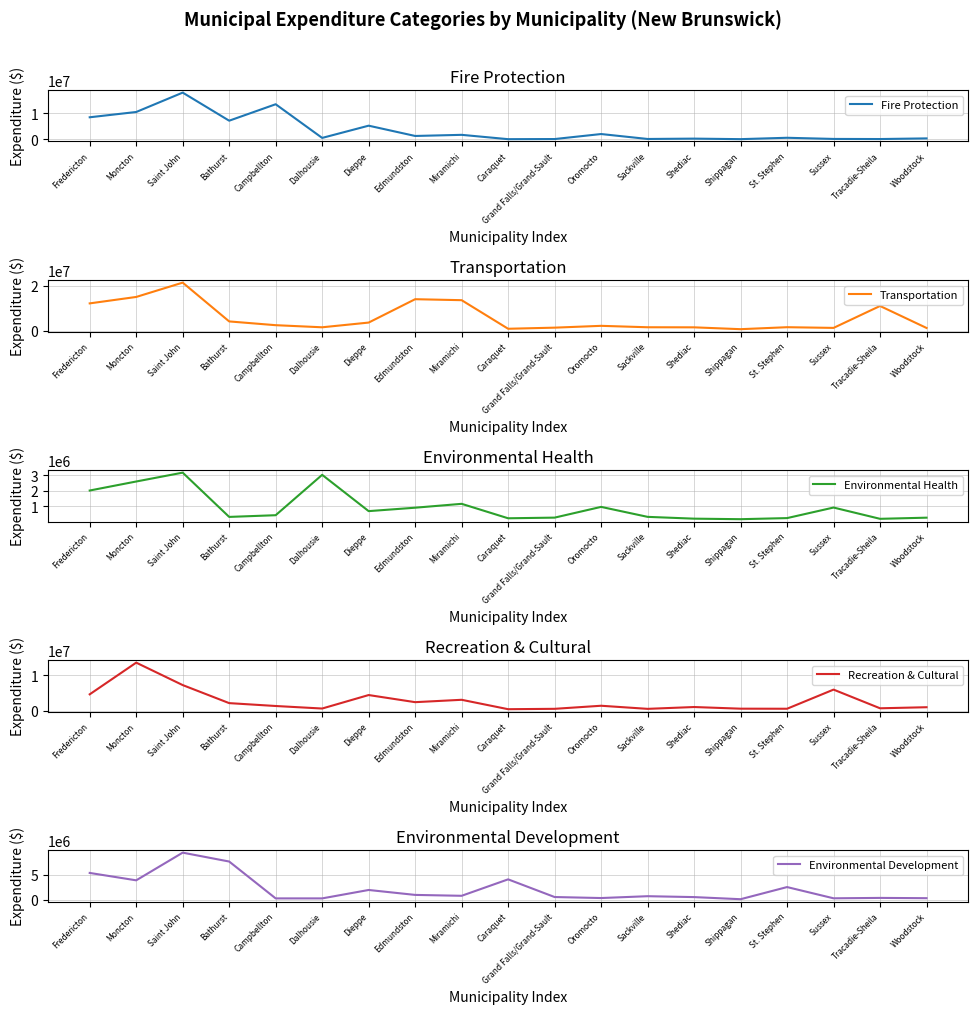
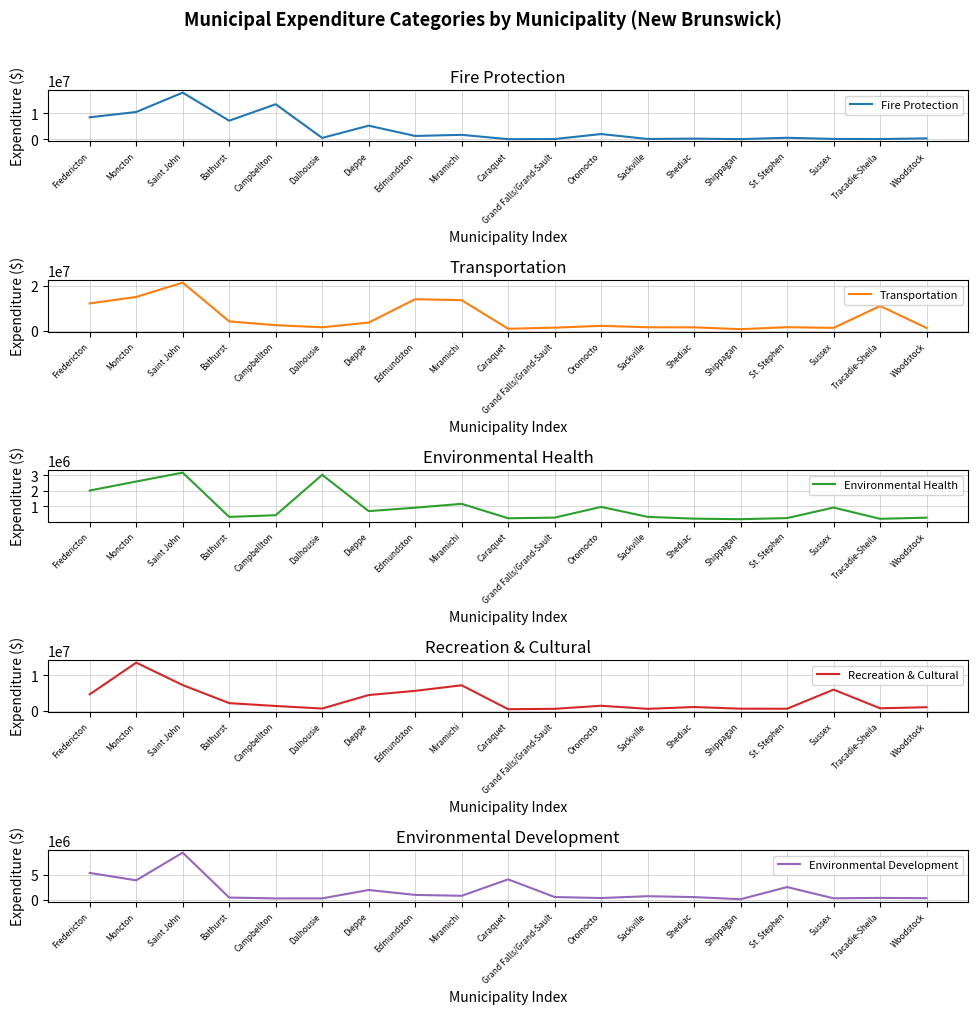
  {
    "Fire Protection": {
      "Fredericton": 8000000,
      "Moncton": 10000000,
      "Saint John": 18000000,
      "Bathurst": 7000000,
      "Campbellton": 13000000,
      "Dalhousie": 1000000,
      "Dieppe": 5000000,
      "Edmundston": 1000000,
      "Miramichi": 2000000,
      "Caraquet": 0,
      "Grand Falls/Grand-Sault": 0,
      "Oromocto": 2000000,
      "Sackville": 0,
      "Shediac": 0,
      "Shippagan": 0,
      "St. Stephen": 1000000,
      "Sussex": 0,
      "Tracadie-Sheila": 0,
      "Woodstock": 0
    },
    "Transportation": {
      "Fredericton": 12000000,
      "Moncton": 15000000,
      "Saint John": 21000000,
      "Bathurst": 4000000,
      "Campbellton": 2000000,
      "Dalhousie": 1000000,
      "Dieppe": 4000000,
      "Edmundston": 14000000,
      "Miramichi": 14000000,
      "Caraquet": 1000000,
      "Grand Falls/Grand-Sault": 1000000,
      "Oromocto": 2000000,
      "Sackville": 1000000,
      "Shediac": 1000000,
      "Shippagan": 1000000,
      "St. Stephen": 2000000,
      "Sussex": 1000000,
      "Tracadie-Sheila": 11000000,
      "Woodstock": 1000000
    },
    "Environmental Health": {
      "Fredericton": 2000000,
      "Moncton": 2600000,
      "Saint John": 3200000,
      "Bathurst": 300000,
      "Campbellton": 400000,
      "Dalhousie": 3000000,
      "Dieppe": 700000,
      "Edmundston": 900000,
      "Miramichi": 1200000,
      "Caraquet": 200000,
      "Grand Falls/Grand-Sault": 300000,
      "Oromocto": 1000000,
      "Sackville": 300000,
      "Shediac": 200000,
      "Shippagan": 200000,
      "St. Stephen": 200000,
      "Sussex": 900000,
      "Tracadie-Sheila": 200000,
      "Woodstock": 300000
    },
    "Recreation & Cultural": {
      "Fredericton": 5000000,
      "Moncton": 14000000,
      "Saint John": 7000000,
      "Bathurst": 2000000,
      "Campbellton": 1000000,
      "Dalhousie": 1000000,
      "Dieppe": 4000000,
-     "Edmundston": 2000000,
-     "Miramichi": 3000000,
+     "Edmundston": 6000000,
+     "Miramichi": 7000000,
      "Caraquet": 0,
      "Grand Falls/Grand-Sault": 1000000,
      "Oromocto": 1000000,
      "Sackville": 1000000,
      "Shediac": 1000000,
      "Shippagan": 1000000,
      "St. Stephen": 1000000,
      "Sussex": 6000000,
      "Tracadie-Sheila": 1000000,
      "Woodstock": 1000000
    },
    "Environmental Development": {
      "Fredericton": 5000000,
      "Moncton": 4000000,
      "Saint John": 9000000,
-     "Bathurst": 8000000,
+     "Bathurst": 0,
      "Campbellton": 0,
      "Dalhousie": 0,
      "Dieppe": 2000000,
      "Edmundston": 1000000,
      "Miramichi": 1000000,
      "Caraquet": 4000000,
      "Grand Falls/Grand-Sault": 1000000,
      "Oromocto": 0,
      "Sackville": 1000000,
      "Shediac": 1000000,
      "Shippagan": 0,
      "St. Stephen": 3000000,
      "Sussex": 0,
      "Tracadie-Sheila": 0,
      "Woodstock": 0
    }
  }
